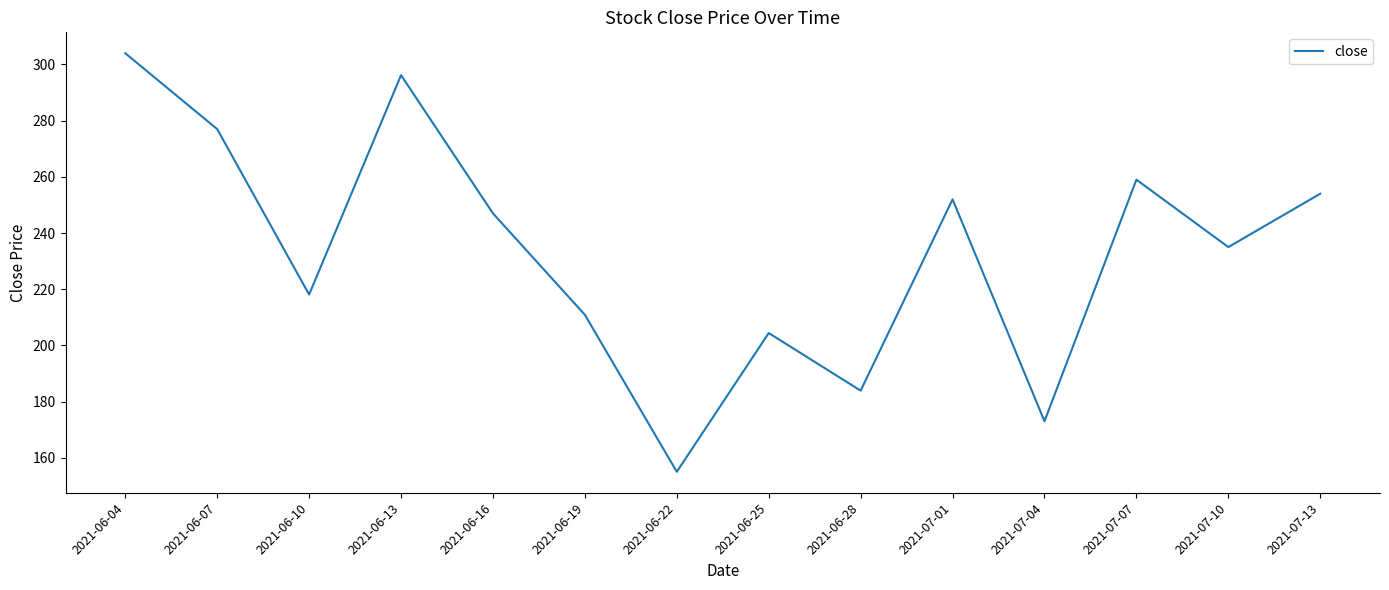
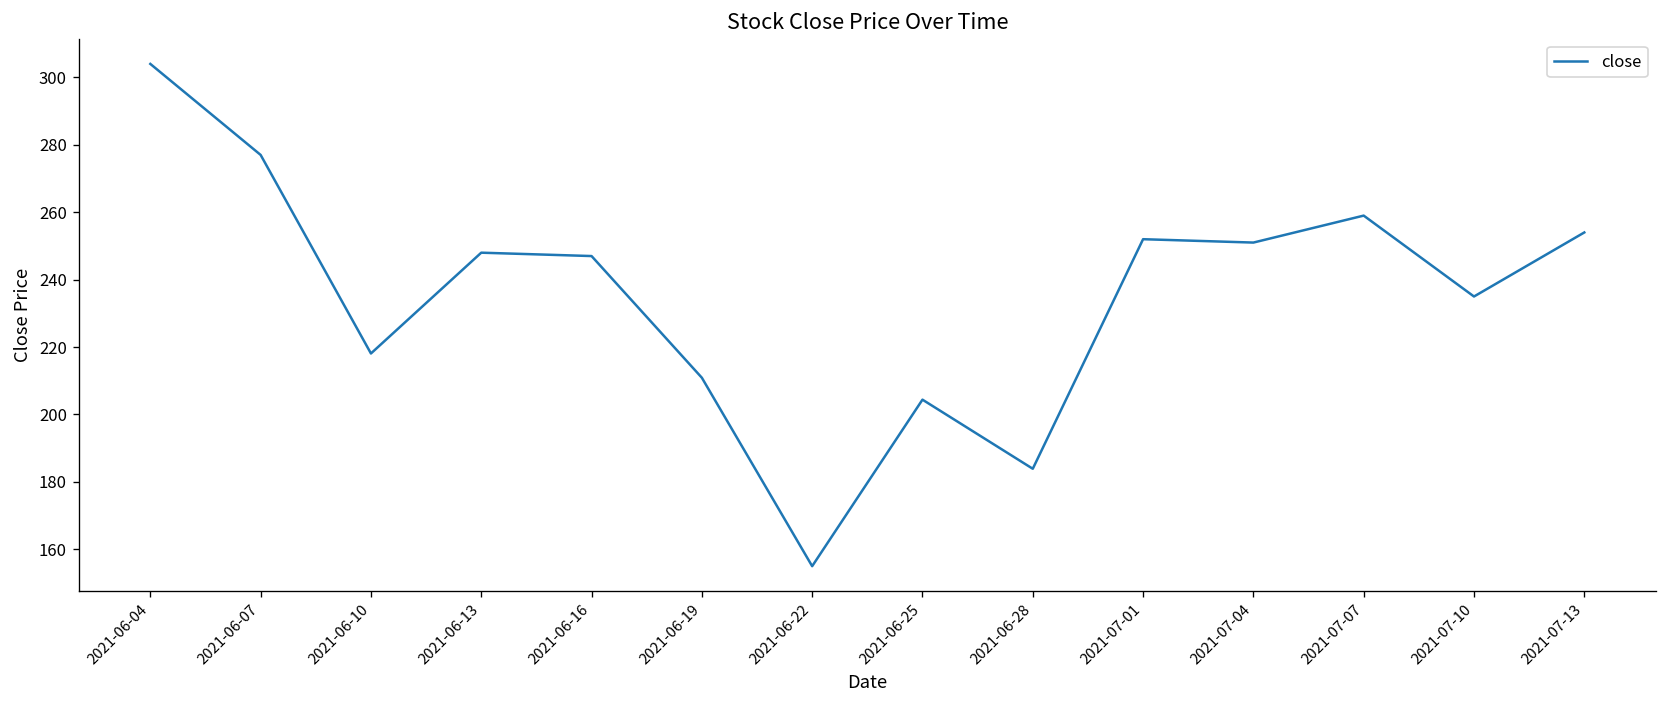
  {
    "2021-06-04": 304,
    "2021-06-07": 277,
    "2021-06-10": 218,
-   "2021-06-13": 296,
+   "2021-06-13": 248,
    "2021-06-16": 247,
    "2021-06-19": 211,
    "2021-06-22": 155,
    "2021-06-25": 204,
    "2021-06-28": 184,
    "2021-07-01": 252,
-   "2021-07-04": 173,
+   "2021-07-04": 251,
    "2021-07-07": 259,
    "2021-07-10": 235,
    "2021-07-13": 254
  }
